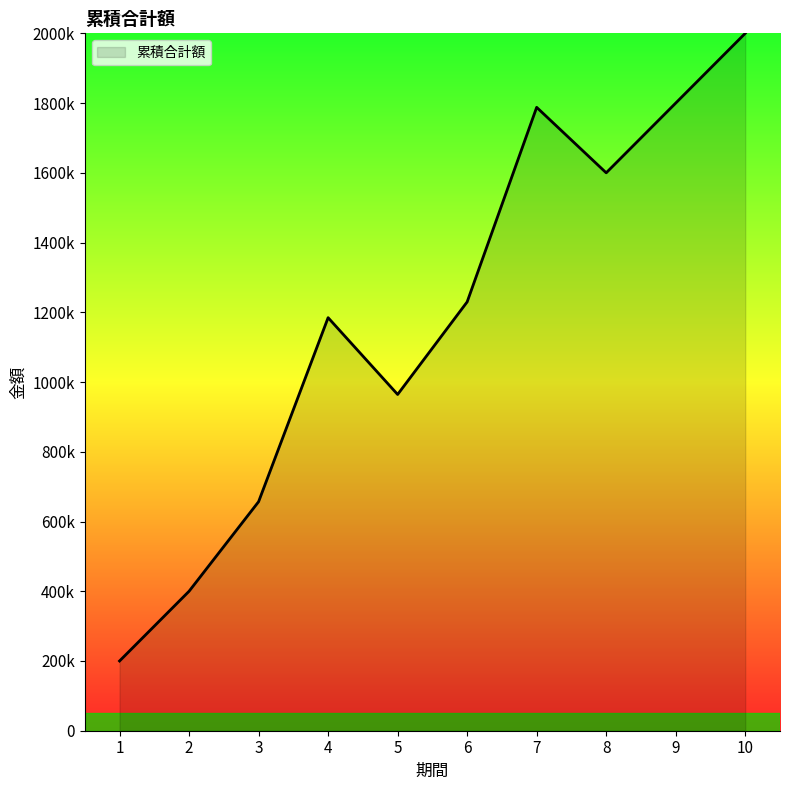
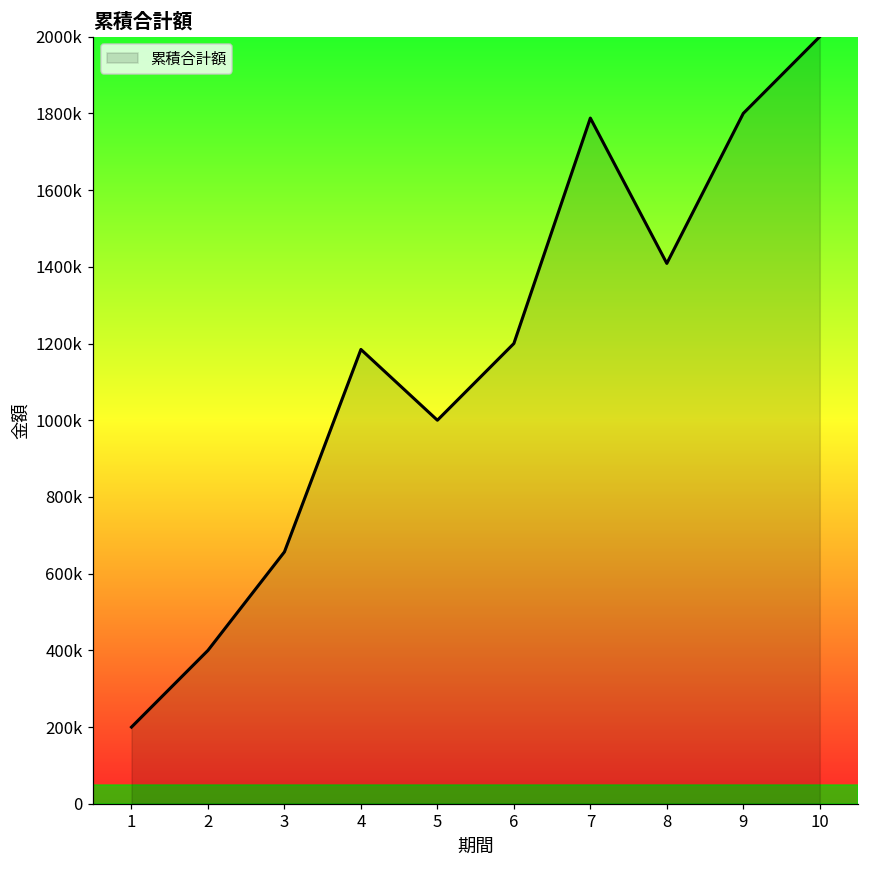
  {
    "1": 200000,
    "2": 400000,
    "3": 660000,
    "4": 1180000,
-   "5": 960000,
-   "6": 1230000,
+   "5": 1000000,
+   "6": 1200000,
    "7": 1790000,
-   "8": 1600000,
+   "8": 1410000,
    "9": 1800000,
    "10": 2000000
  }
